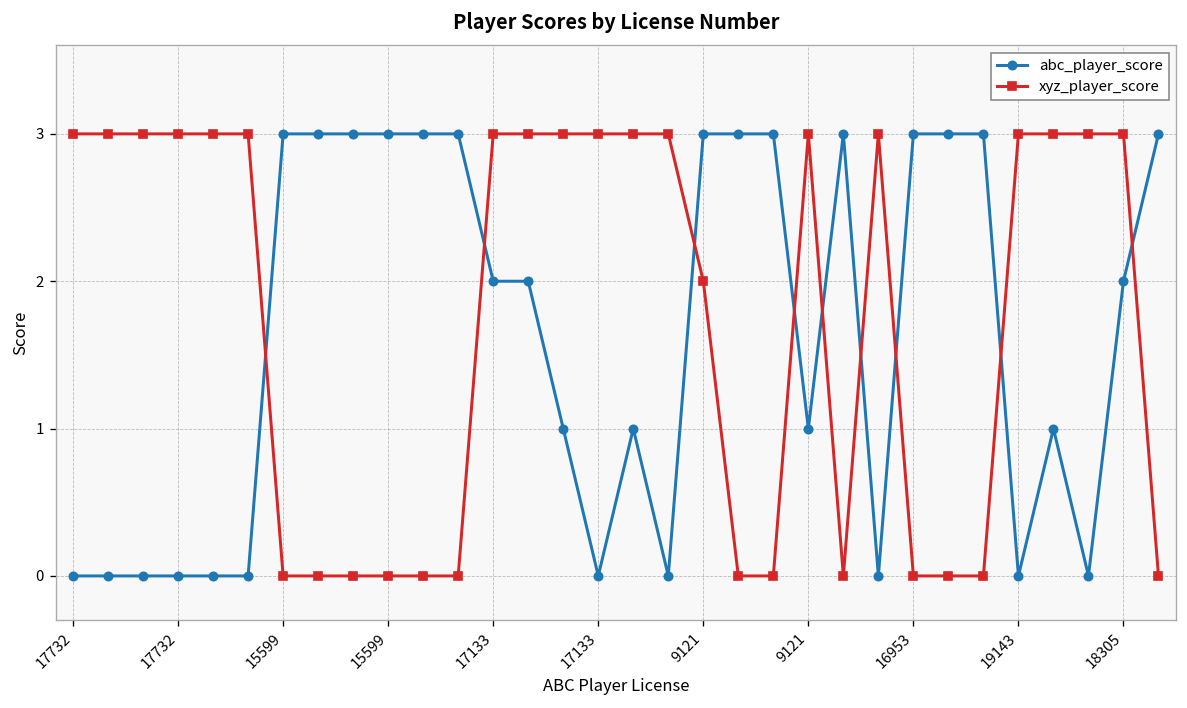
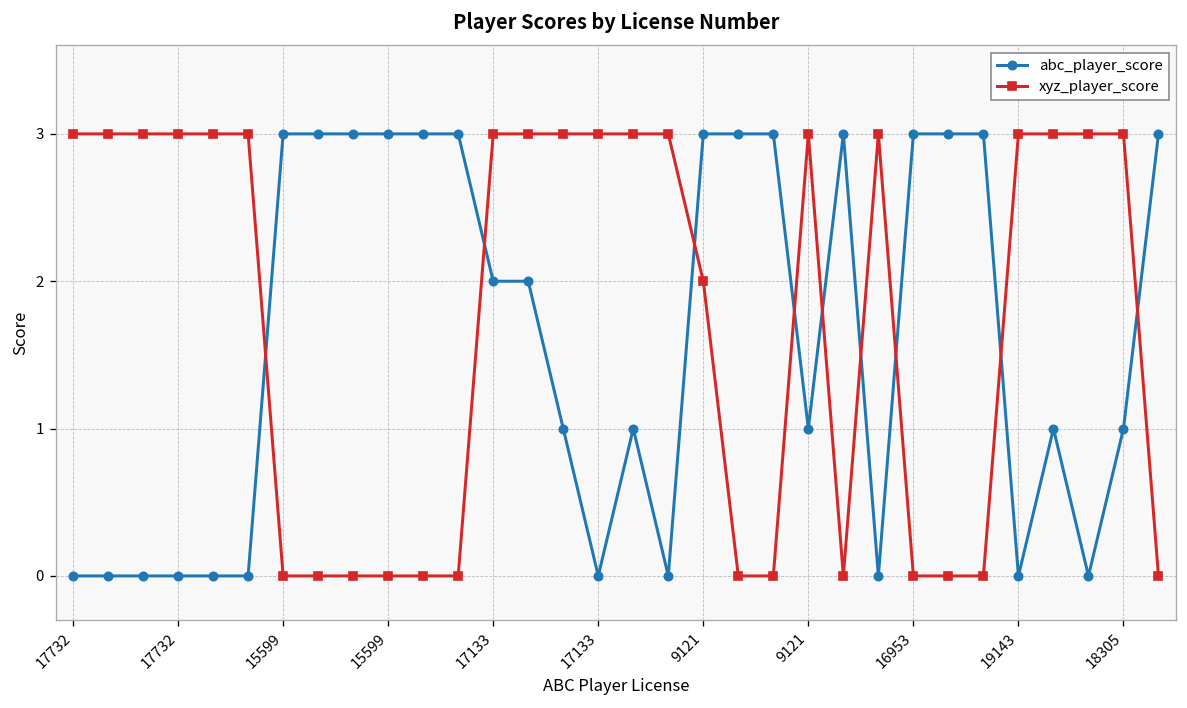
  {
    "abc_player_score": {
      "16953": 3,
      "19143": 0,
-     "18305": 2
+     "18305": 1
    },
    "xyz_player_score": {
      "16953": 0,
      "19143": 3,
      "18305": 3
    }
  }
